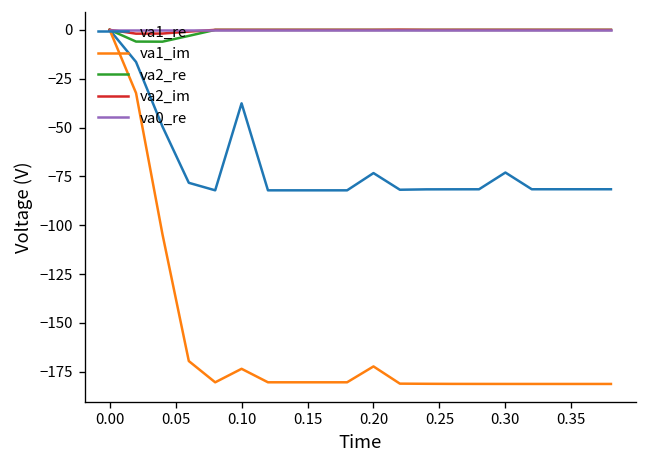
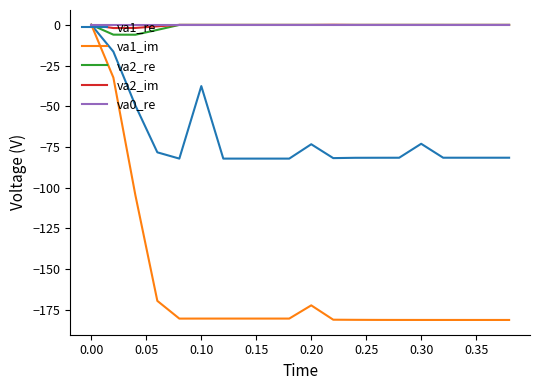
  {
    "va1_re": {
      "0.10": -38,
      "0.20": -73,
      "0.30": -73
    },
    "va1_im": {
-     "0.10": -173,
+     "0.10": -180,
      "0.20": -172,
      "0.30": -181
    }
  }
